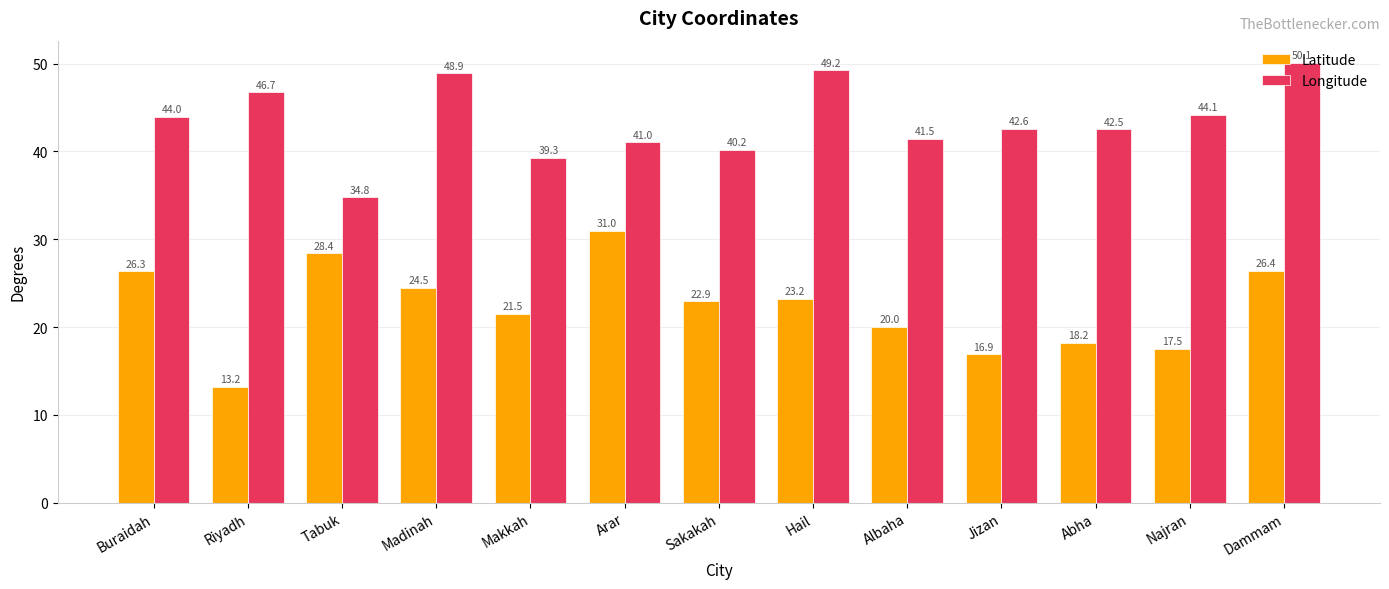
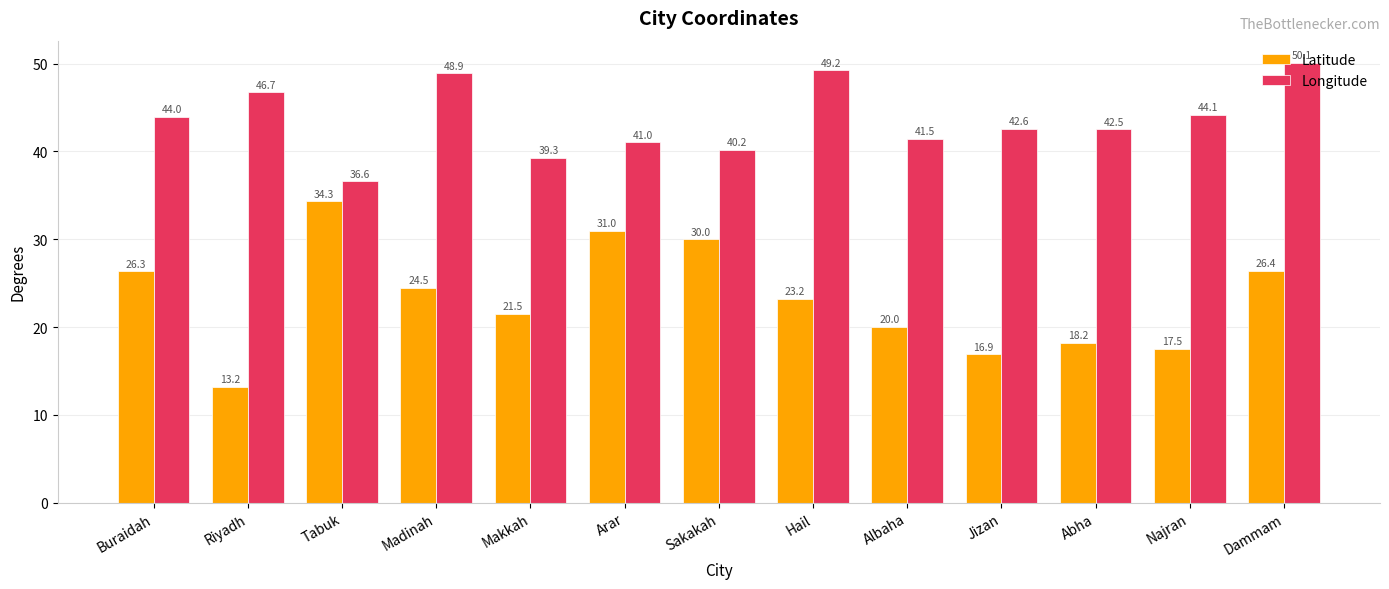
  {
    "Latitude": {
      "Buraidah": 26.3,
      "Riyadh": 13.2,
-     "Tabuk": 28.4,
+     "Tabuk": 34.3,
      "Madinah": 24.5,
      "Makkah": 21.5,
      "Arar": 31.0,
-     "Sakakah": 22.9,
+     "Sakakah": 30.0,
      "Hail": 23.2,
      "Albaha": 20.0,
      "Jizan": 16.9,
      "Abha": 18.2,
      "Najran": 17.5,
      "Dammam": 26.4
    },
    "Longitude": {
      "Buraidah": 44.0,
      "Riyadh": 46.7,
-     "Tabuk": 34.8,
+     "Tabuk": 36.6,
      "Madinah": 48.9,
      "Makkah": 39.3,
      "Arar": 41.0,
      "Sakakah": 40.2,
      "Hail": 49.2,
      "Albaha": 41.5,
      "Jizan": 42.6,
      "Abha": 42.5,
      "Najran": 44.1,
      "Dammam": 50.1
    }
  }
